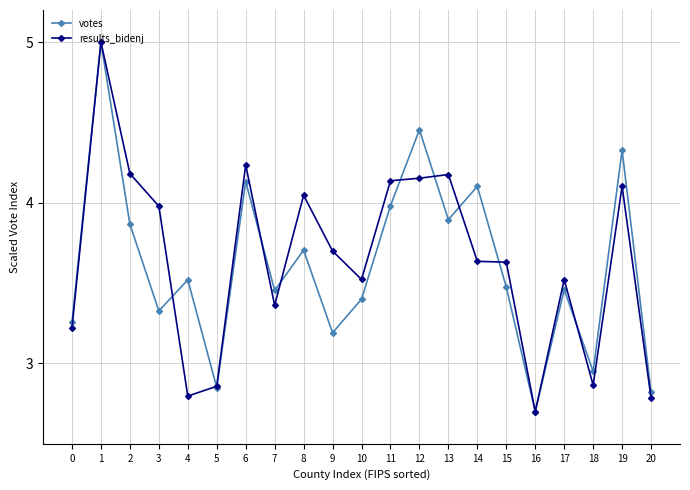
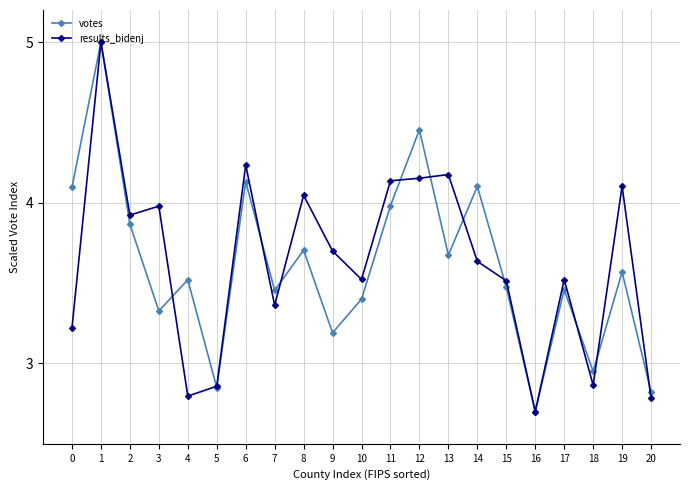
  {
    "votes": {
-     "0": 3.26,
+     "0": 4.10,
      "2": 3.87,
      "3": 3.33,
      "4": 3.52,
      "6": 4.13,
      "7": 3.45,
      "8": 3.71,
      "9": 3.19,
      "10": 3.40,
      "11": 3.98,
      "12": 4.45,
-     "13": 3.90,
+     "13": 3.67,
      "14": 4.10,
      "15": 3.48,
      "17": 3.46,
      "18": 2.95,
-     "19": 4.33,
+     "19": 3.57,
      "20": 2.82
    },
    "results_bidenj": {
      "0": 3.22,
-     "2": 4.18,
+     "2": 3.92,
      "3": 3.98,
      "4": 2.80,
      "6": 4.24,
      "7": 3.36,
      "8": 4.05,
      "9": 3.70,
      "10": 3.52,
      "11": 4.14,
      "12": 4.15,
      "13": 4.18,
      "14": 3.64,
-     "15": 3.63,
+     "15": 3.51,
      "17": 3.52,
      "18": 2.86,
      "19": 4.10,
      "20": 2.78
    }
  }
